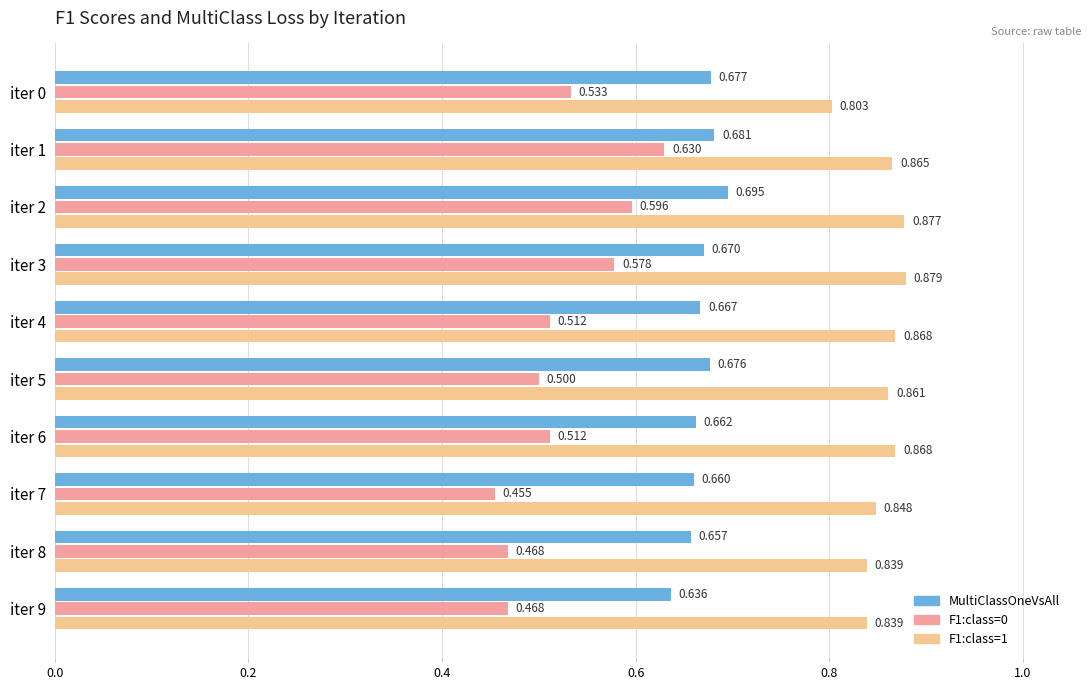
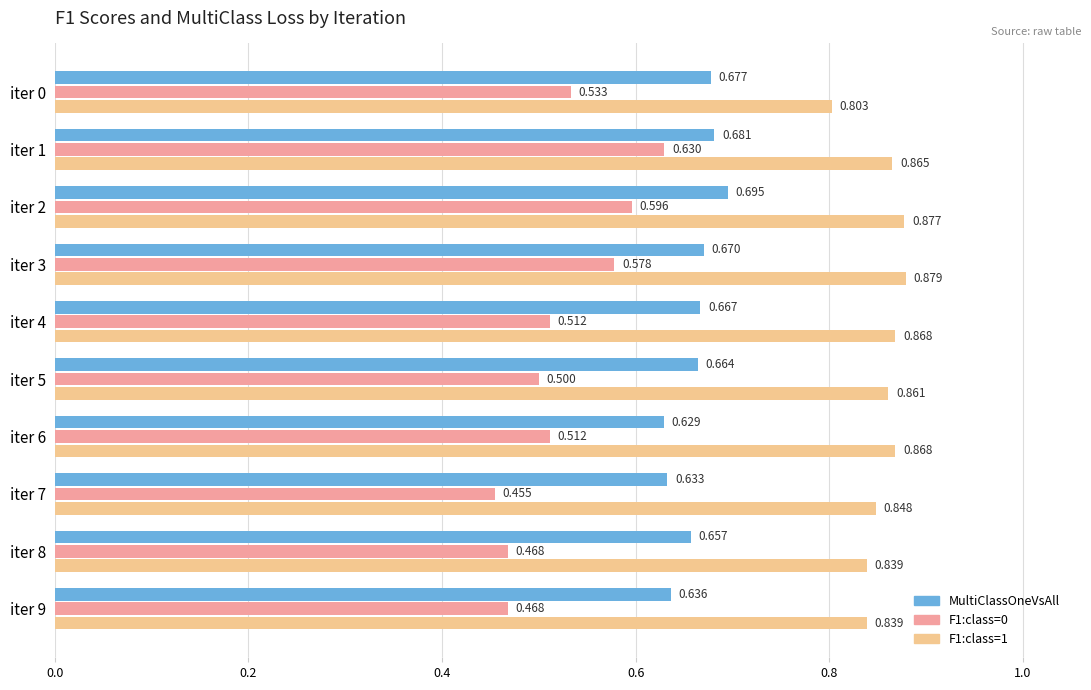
  {
    "MultiClassOneVsAll": {
      "iter 0": 0.677,
      "iter 1": 0.681,
      "iter 2": 0.695,
      "iter 3": 0.670,
      "iter 4": 0.667,
-     "iter 5": 0.676,
-     "iter 6": 0.662,
-     "iter 7": 0.660,
+     "iter 5": 0.664,
+     "iter 6": 0.629,
+     "iter 7": 0.633,
      "iter 8": 0.657,
      "iter 9": 0.636
    }
  }
